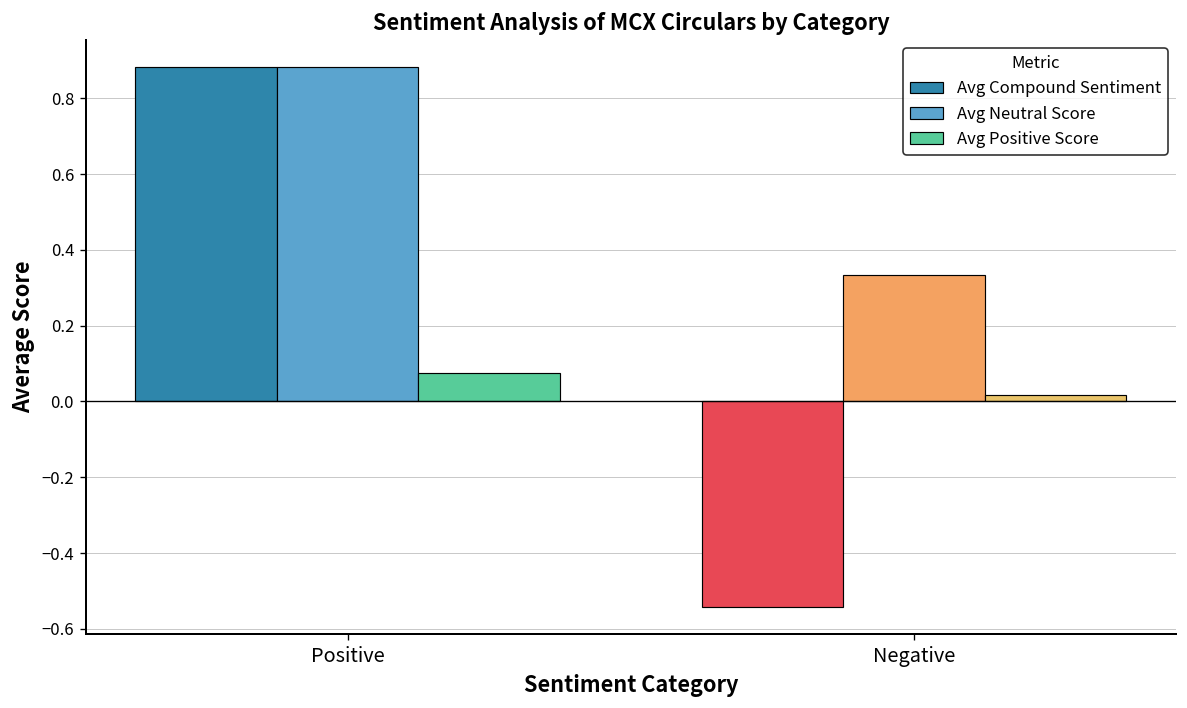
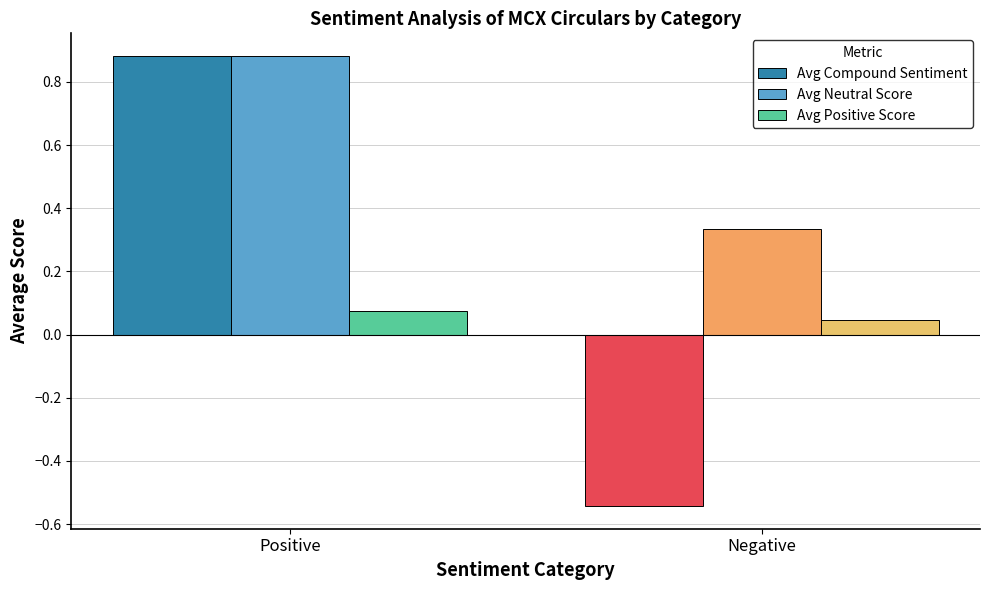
  {
    "Avg Compound Sentiment": {
      "Positive": 0.88,
      "Negative": -0.54
    },
    "Avg Neutral Score": {
      "Positive": 0.88,
      "Negative": 0.34
    },
    "Avg Positive Score": {
      "Positive": 0.08,
-     "Negative": 0.02
+     "Negative": 0.05
    }
  }
